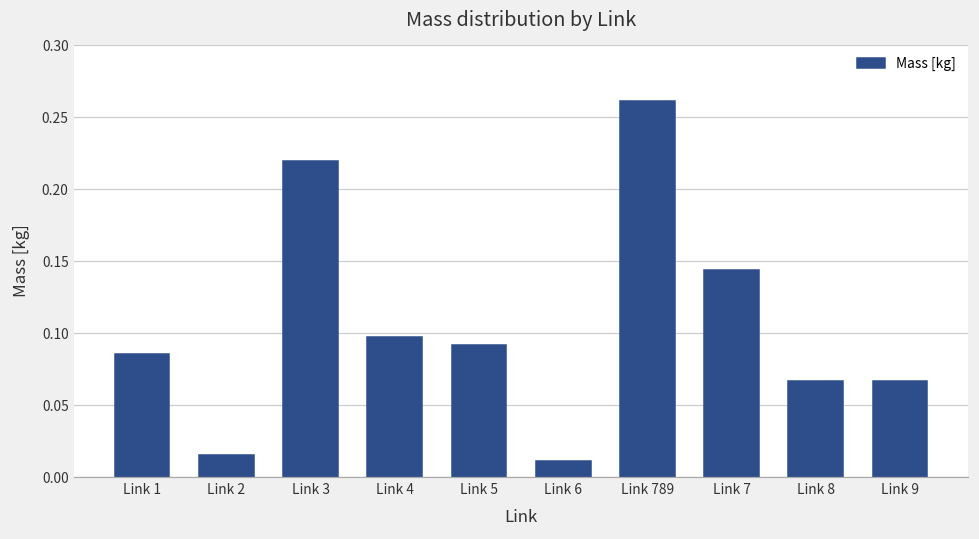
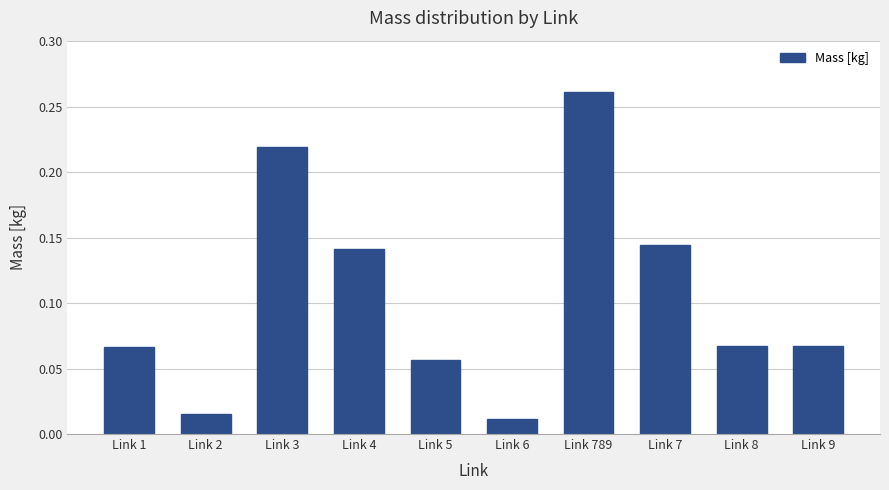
  {
-   "Link 1": 0.086,
+   "Link 1": 0.067,
    "Link 2": 0.015,
    "Link 3": 0.219,
-   "Link 4": 0.097,
-   "Link 5": 0.092,
+   "Link 4": 0.141,
+   "Link 5": 0.056,
    "Link 6": 0.012,
    "Link 789": 0.261,
    "Link 7": 0.144,
    "Link 8": 0.067,
    "Link 9": 0.067
  }
